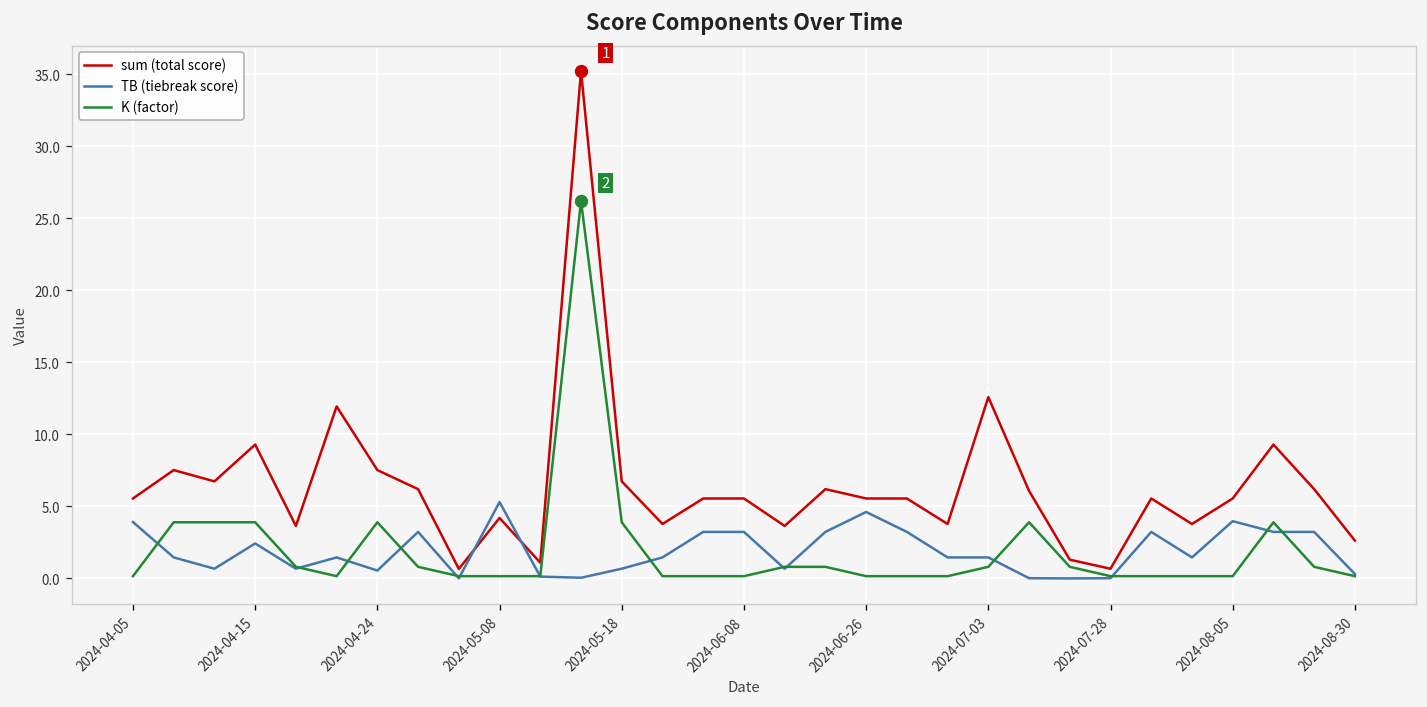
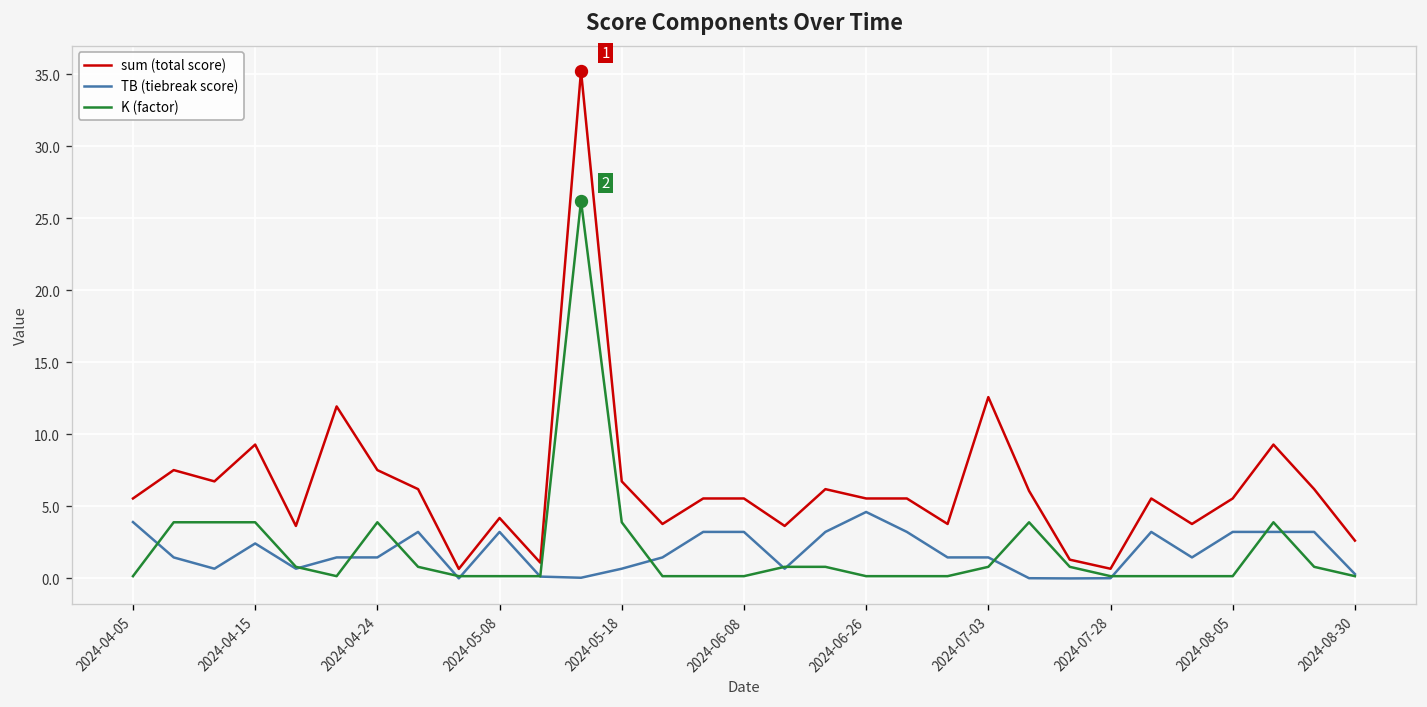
  {
    "TB (tiebreak score)": {
      "2024-04-05": 3.9,
      "2024-04-15": 2.4,
-     "2024-04-24": 0.5,
-     "2024-05-08": 5.3,
+     "2024-04-24": 1.5,
+     "2024-05-08": 3.2,
      "2024-05-18": 0.7,
      "2024-06-08": 3.2,
      "2024-06-26": 4.6,
      "2024-07-03": 1.5,
-     "2024-08-05": 4.0
+     "2024-08-05": 3.2
    }
  }
